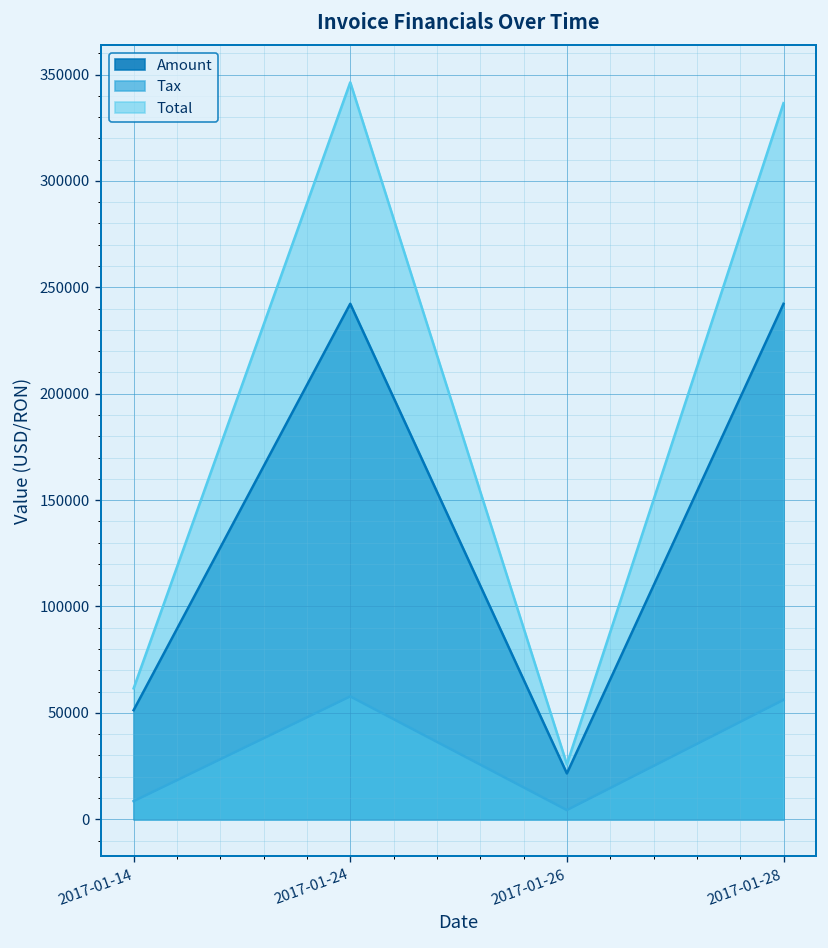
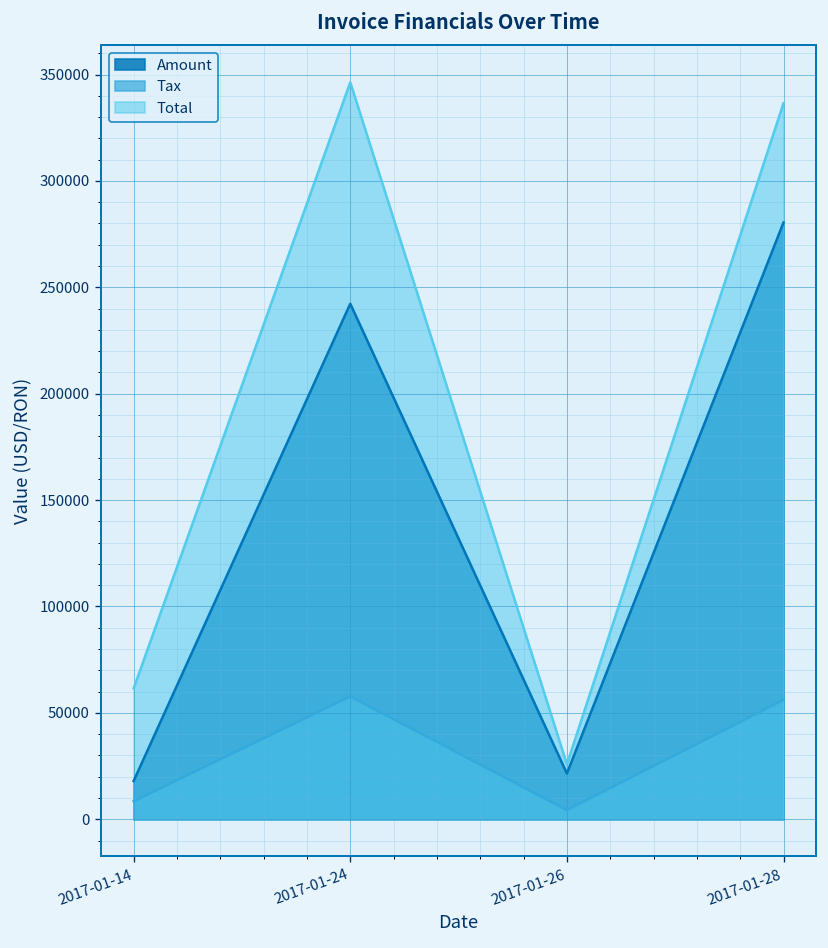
  {
    "Amount": {
-     "2017-01-14": 51000,
+     "2017-01-14": 18000,
      "2017-01-24": 242000,
      "2017-01-26": 22000,
-     "2017-01-28": 242000
+     "2017-01-28": 280000
    }
  }
